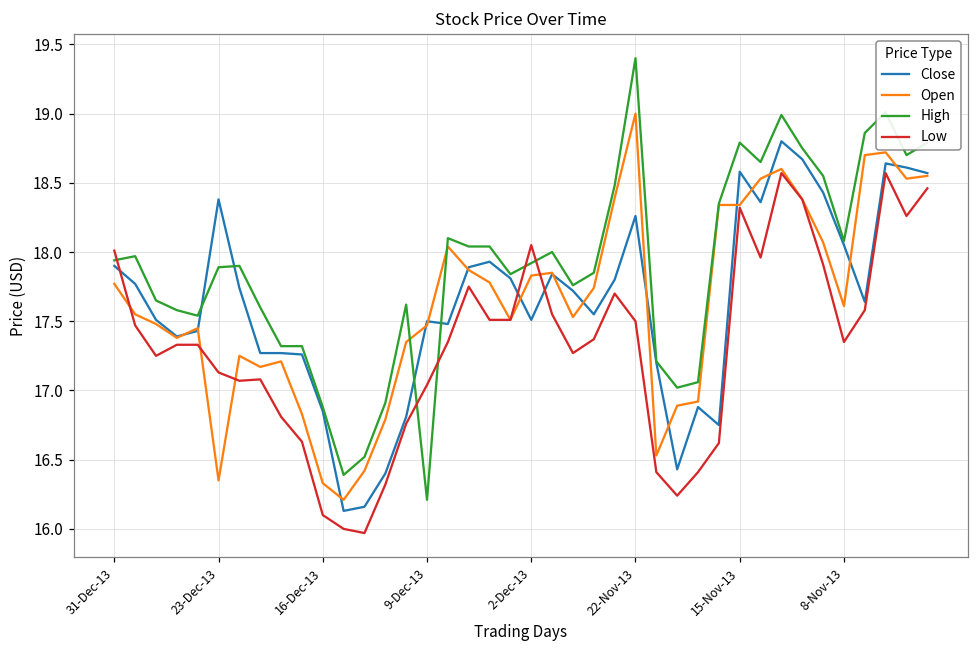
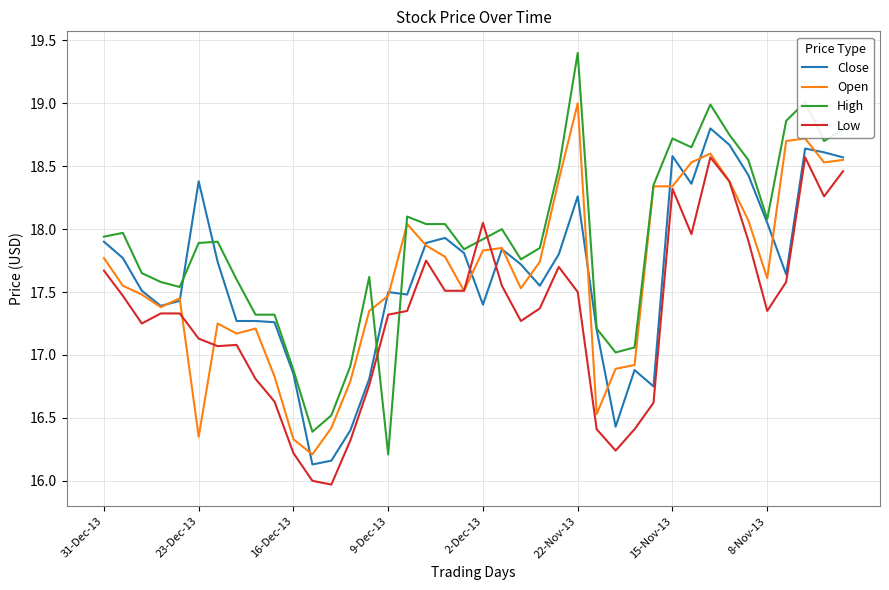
  {
    "Close": {
      "31-Dec-13": 17.90,
      "23-Dec-13": 18.38,
      "16-Dec-13": 16.85,
      "9-Dec-13": 17.50,
-     "2-Dec-13": 17.51,
+     "2-Dec-13": 17.40,
      "22-Nov-13": 18.26,
      "15-Nov-13": 18.58,
      "8-Nov-13": 18.05
    },
    "Open": {
      "31-Dec-13": 17.77,
      "23-Dec-13": 16.35,
      "16-Dec-13": 16.33,
      "9-Dec-13": 17.47,
      "2-Dec-13": 17.83,
      "22-Nov-13": 19.00,
      "8-Nov-13": 17.61
    },
    "High": {
      "31-Dec-13": 17.94,
      "23-Dec-13": 17.89,
      "16-Dec-13": 16.88,
      "9-Dec-13": 16.21,
      "2-Dec-13": 17.92,
      "22-Nov-13": 19.40,
-     "15-Nov-13": 18.79,
+     "15-Nov-13": 18.72,
      "8-Nov-13": 18.08
    },
    "Low": {
-     "31-Dec-13": 18.01,
+     "31-Dec-13": 17.67,
      "23-Dec-13": 17.13,
-     "16-Dec-13": 16.10,
-     "9-Dec-13": 17.04,
+     "16-Dec-13": 16.22,
+     "9-Dec-13": 17.32,
      "2-Dec-13": 18.05,
      "22-Nov-13": 17.50,
      "8-Nov-13": 17.35
    }
  }
